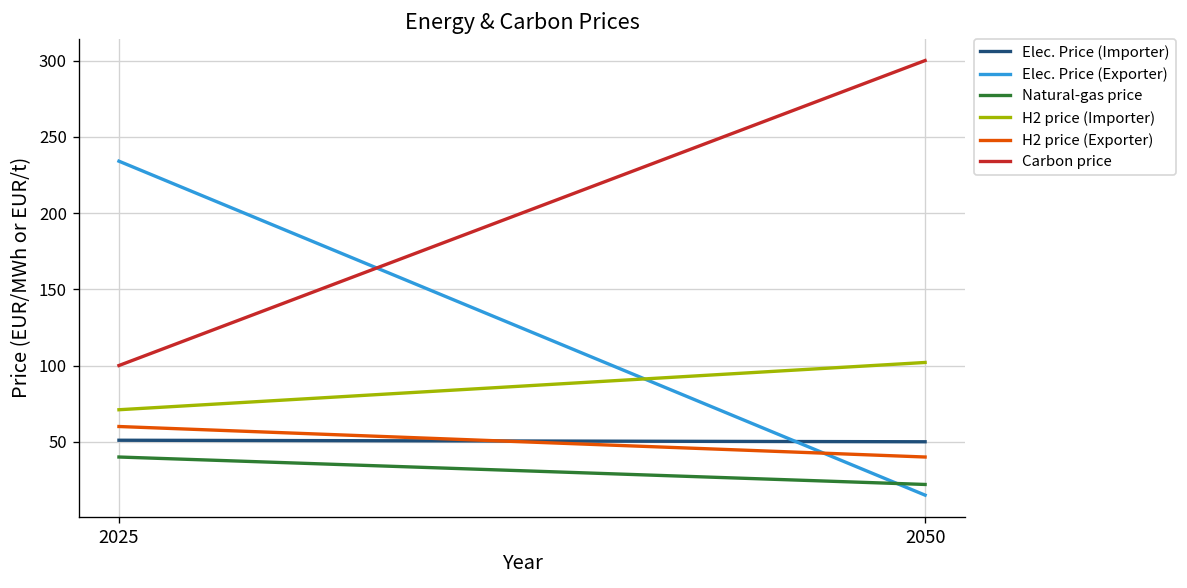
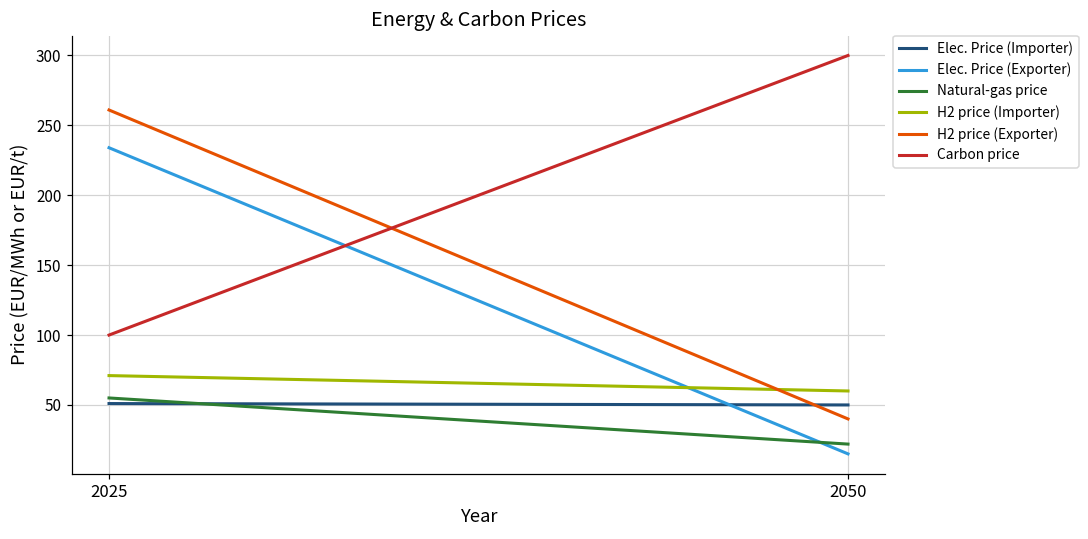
  {
    "Elec. Price (Importer)": {
      "2025": 51,
      "2050": 50
    },
    "Elec. Price (Exporter)": {
      "2025": 234,
      "2050": 15
    },
    "Natural-gas price": {
-     "2025": 40,
+     "2025": 55,
      "2050": 22
    },
    "H2 price (Importer)": {
      "2025": 71,
-     "2050": 102
+     "2050": 60
    },
    "H2 price (Exporter)": {
-     "2025": 60,
+     "2025": 261,
      "2050": 40
    },
    "Carbon price": {
      "2025": 100,
      "2050": 300
    }
  }
